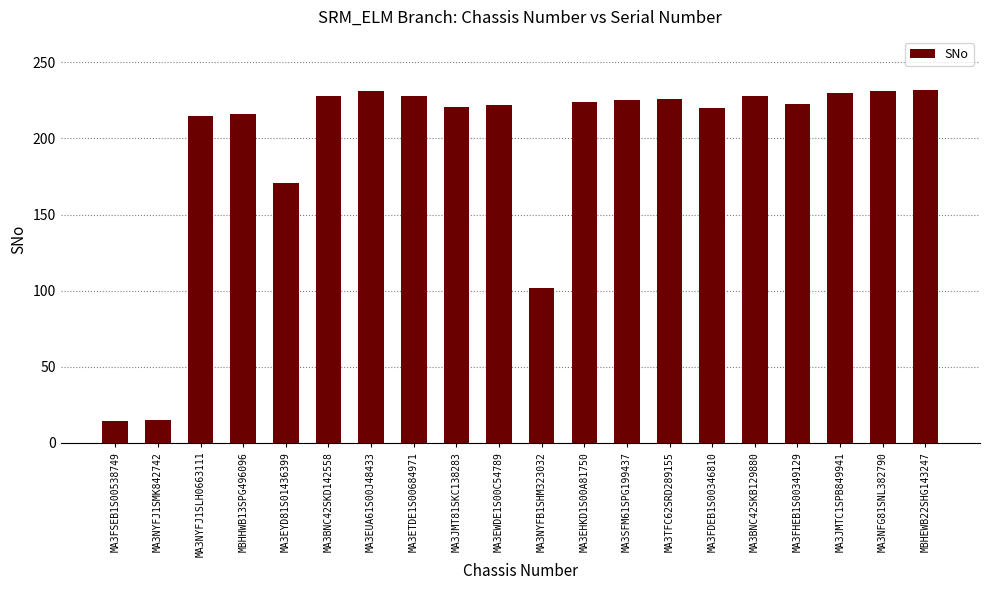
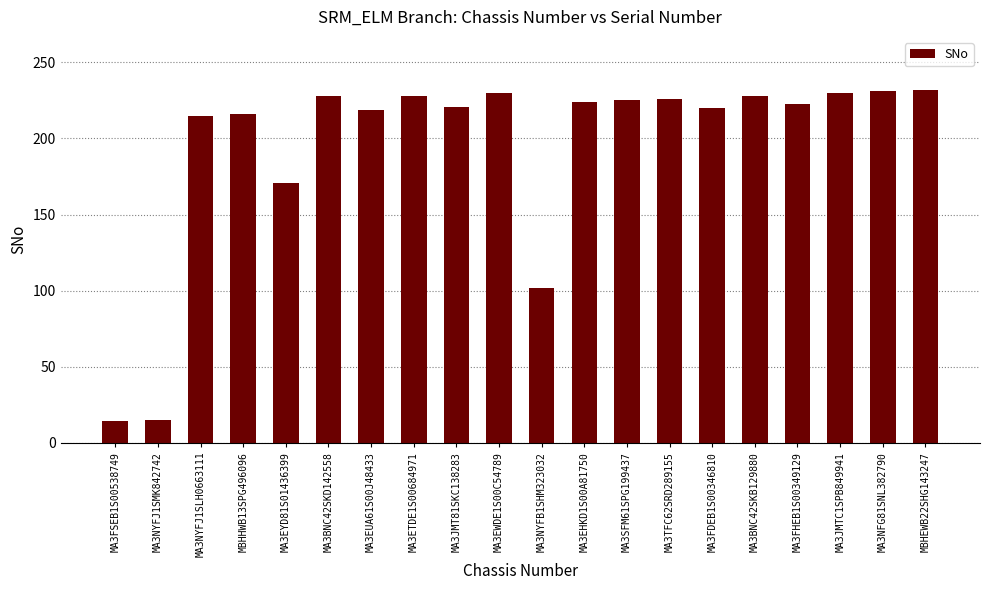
  {
    "MA3FSEB1S00538749": 14,
    "MA3NYFJ1SMK842742": 15,
    "MA3NYFJ1SLH0663111": 215,
    "MBHHWB13SPG496096": 216,
    "MA3EYD81S01436399": 171,
    "MA3BNC42SKD142558": 228,
-   "MA3EUA61S00J48433": 231,
+   "MA3EUA61S00J48433": 219,
    "MA3ETDE1S00684971": 228,
    "MA3JMT81SKC138283": 221,
-   "MA3EWDE1S00C54789": 222,
+   "MA3EWDE1S00C54789": 230,
    "MA3NYFB1SHM323032": 102,
    "MA3EHKD1S00A81750": 224,
    "MA3SFM61SPG199437": 225,
    "MA3TFC62SRD289155": 226,
    "MA3FDEB1S00346810": 220,
    "MA3BNC42SKB129880": 228,
    "MA3FHEB1S00349129": 223,
    "MA3JMTC1SPB849941": 230,
    "MA3NFG81SNL382790": 231,
    "MBHEWB22SHG143247": 232
  }
